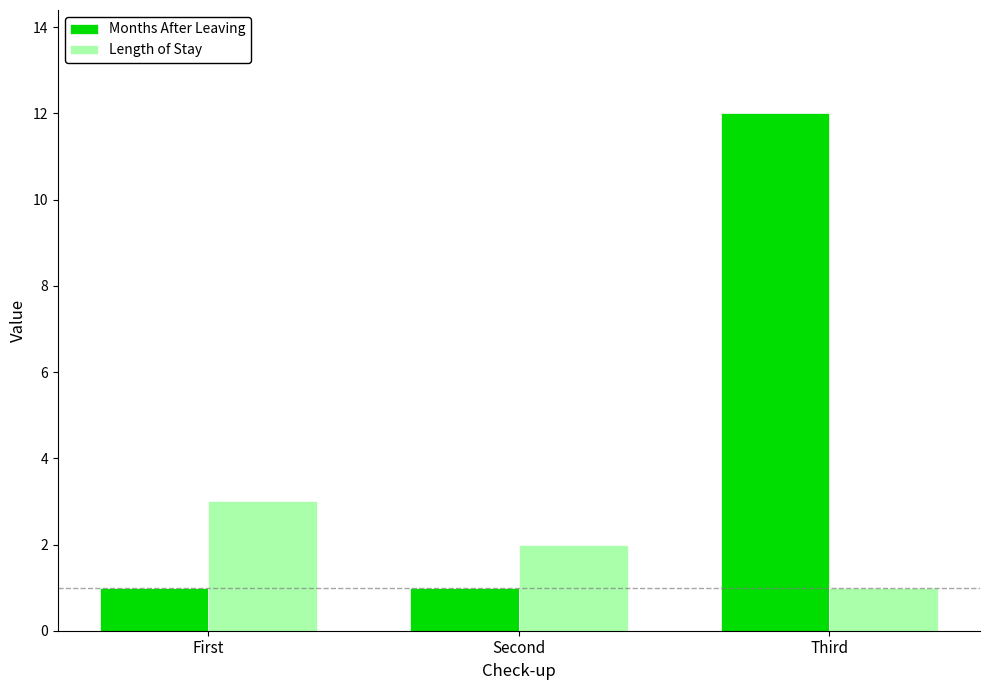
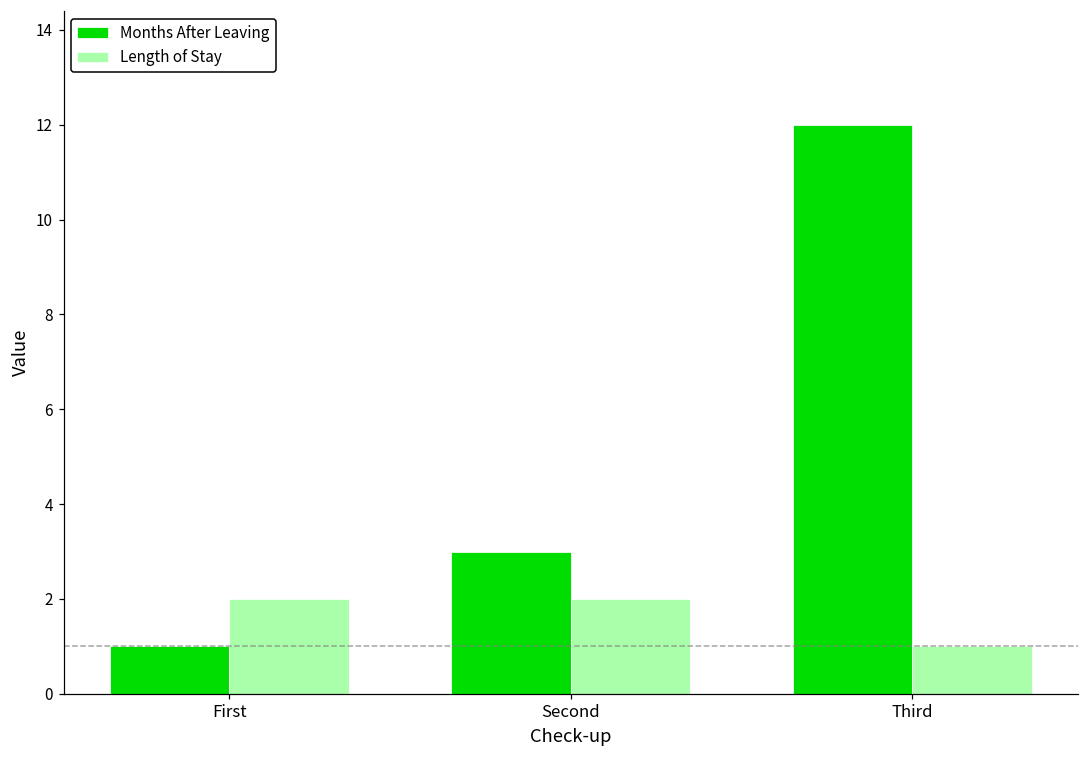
  {
    "Months After Leaving": {
      "First": 1,
-     "Second": 1,
+     "Second": 3,
      "Third": 12
    },
    "Length of Stay": {
-     "First": 3,
+     "First": 2,
      "Second": 2,
      "Third": 1
    }
  }
